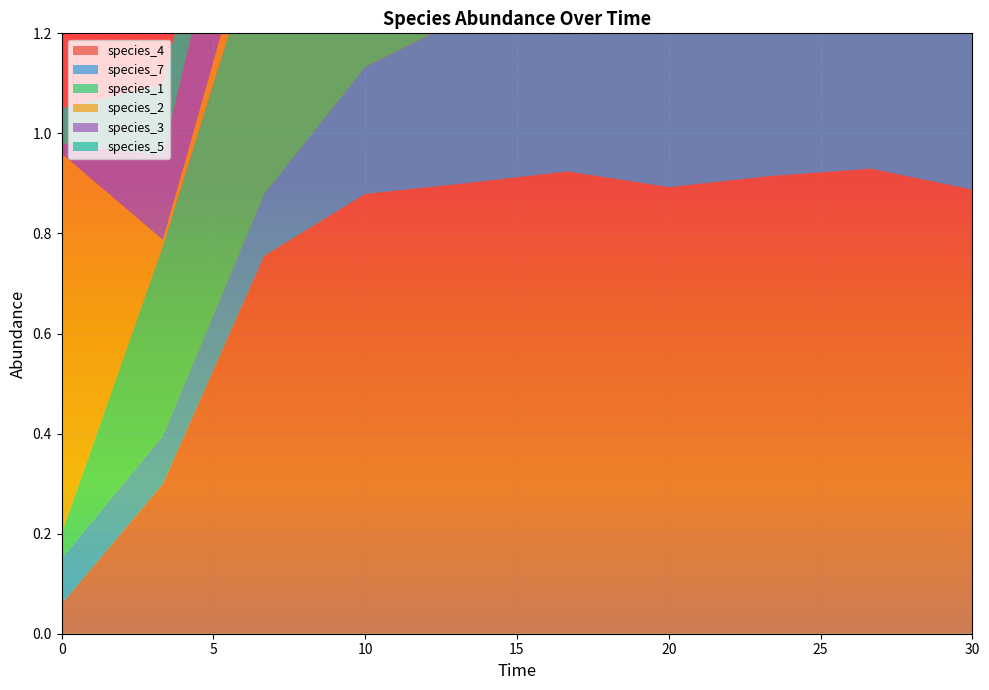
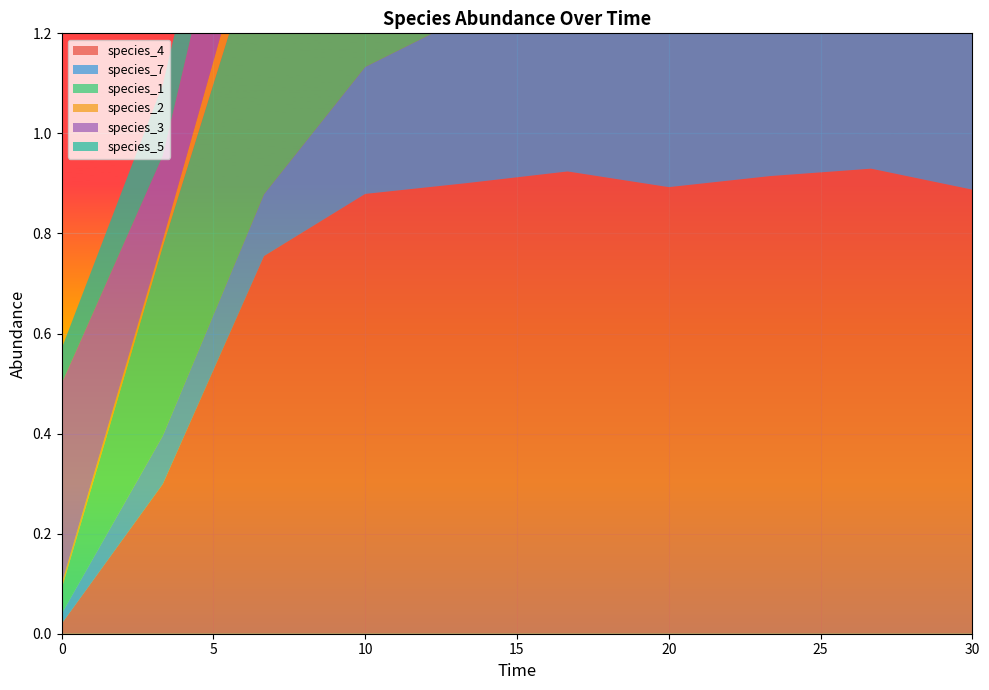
  {
    "species_4": {
-     "0": 0.06,
+     "0": 0.02,
      "10": 0.88,
      "20": 0.89,
      "30": 0.89
    },
    "species_7": {
-     "0": 0.09,
+     "0": 0.02,
      "10": 0.25
    },
    "species_2": {
-     "0": 0.76
+     "0": 0.01
    },
    "species_3": {
-     "0": 0.02
+     "0": 0.40
    }
  }
